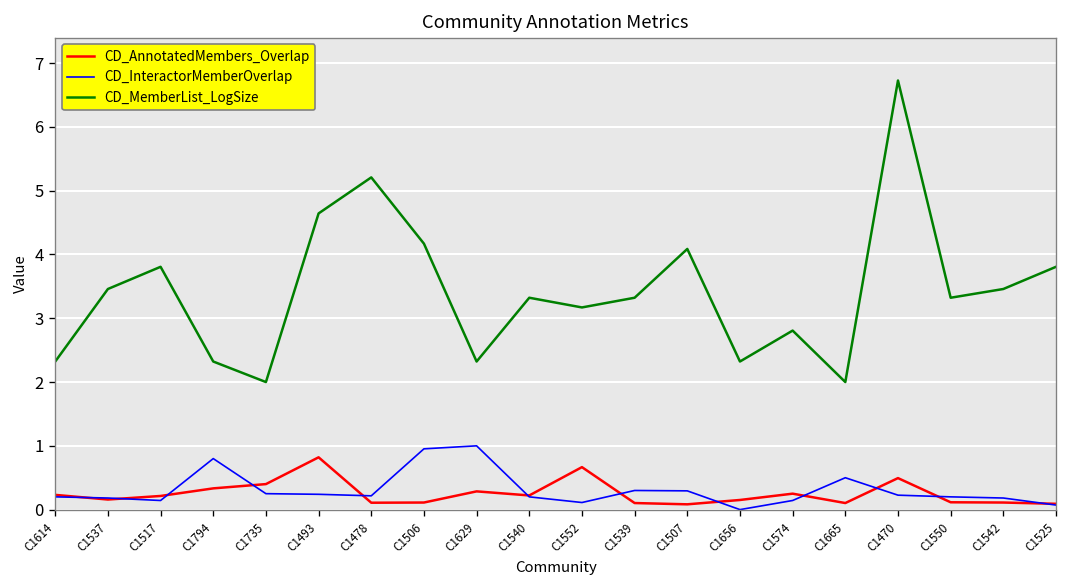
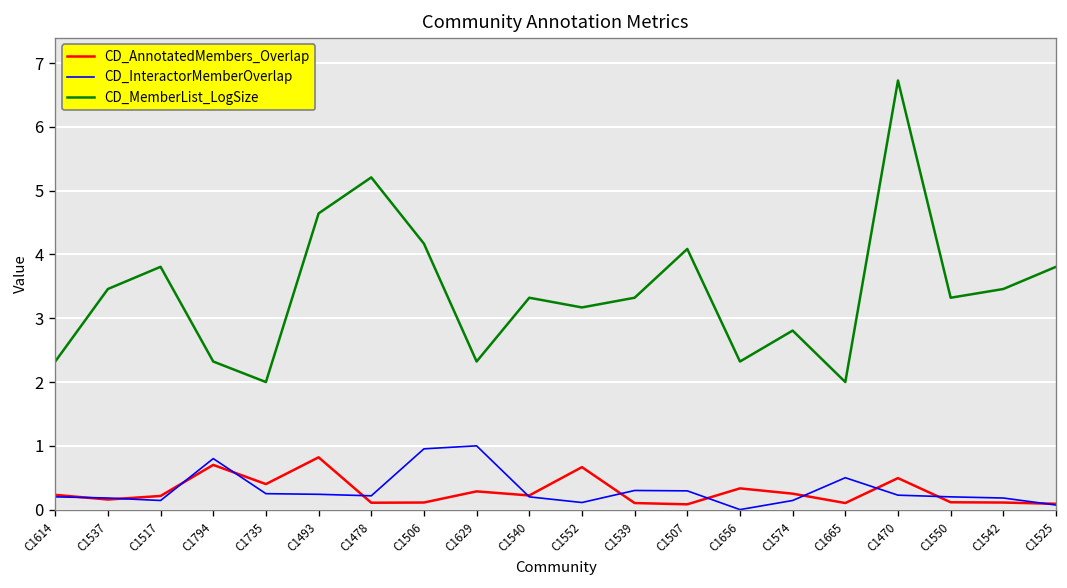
  {
    "CD_AnnotatedMembers_Overlap": {
      "C1517": 0.2,
-     "C1794": 0.3,
+     "C1794": 0.7,
      "C1735": 0.4,
      "C1493": 0.8,
      "C1478": 0.1,
      "C1506": 0.1,
      "C1629": 0.3,
      "C1552": 0.7,
      "C1539": 0.1,
      "C1507": 0.1,
-     "C1656": 0.2,
+     "C1656": 0.3,
      "C1574": 0.3,
      "C1665": 0.1,
      "C1470": 0.5,
      "C1550": 0.1,
      "C1542": 0.1
    },
    "CD_InteractorMemberOverlap": {
      "C1517": 0.1,
      "C1794": 0.8,
      "C1735": 0.3,
      "C1493": 0.2,
      "C1478": 0.2,
      "C1506": 1.0,
      "C1629": 1.0,
      "C1552": 0.1,
      "C1539": 0.3,
      "C1507": 0.3,
      "C1656": 0.0,
      "C1574": 0.1,
      "C1665": 0.5,
      "C1470": 0.2,
      "C1550": 0.2,
      "C1542": 0.2
    },
    "CD_MemberList_LogSize": {
      "C1614": 2.3,
      "C1537": 3.5,
      "C1517": 3.8,
      "C1794": 2.3,
      "C1735": 2.0,
      "C1493": 4.6,
      "C1478": 5.2,
      "C1506": 4.2,
      "C1629": 2.3,
      "C1540": 3.3,
      "C1552": 3.2,
      "C1539": 3.3,
      "C1507": 4.1,
      "C1656": 2.3,
      "C1574": 2.8,
      "C1665": 2.0,
      "C1470": 6.7,
      "C1550": 3.3,
      "C1542": 3.5,
      "C1525": 3.8
    }
  }
